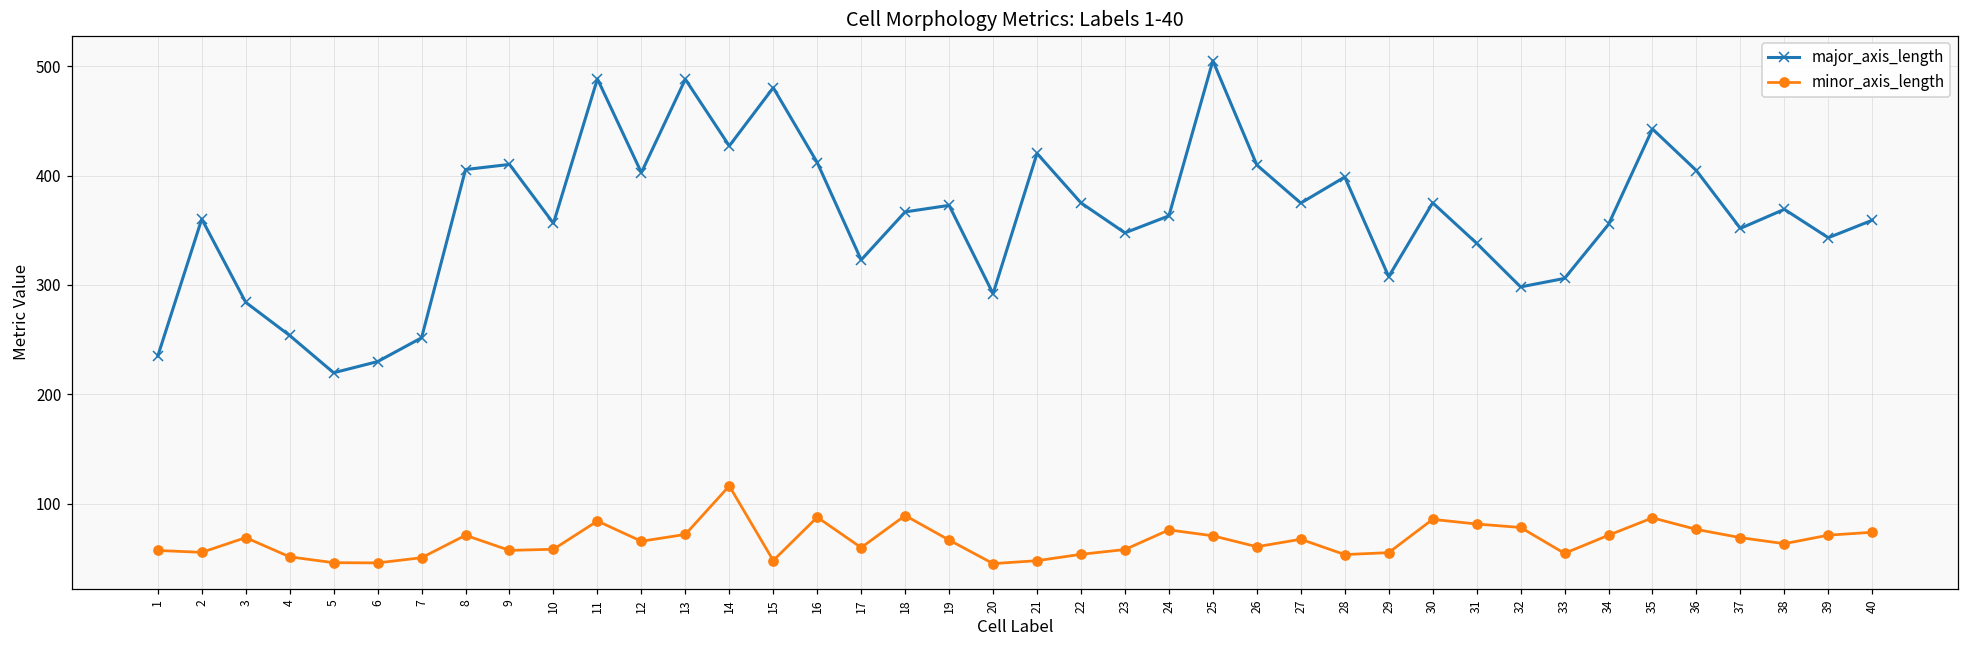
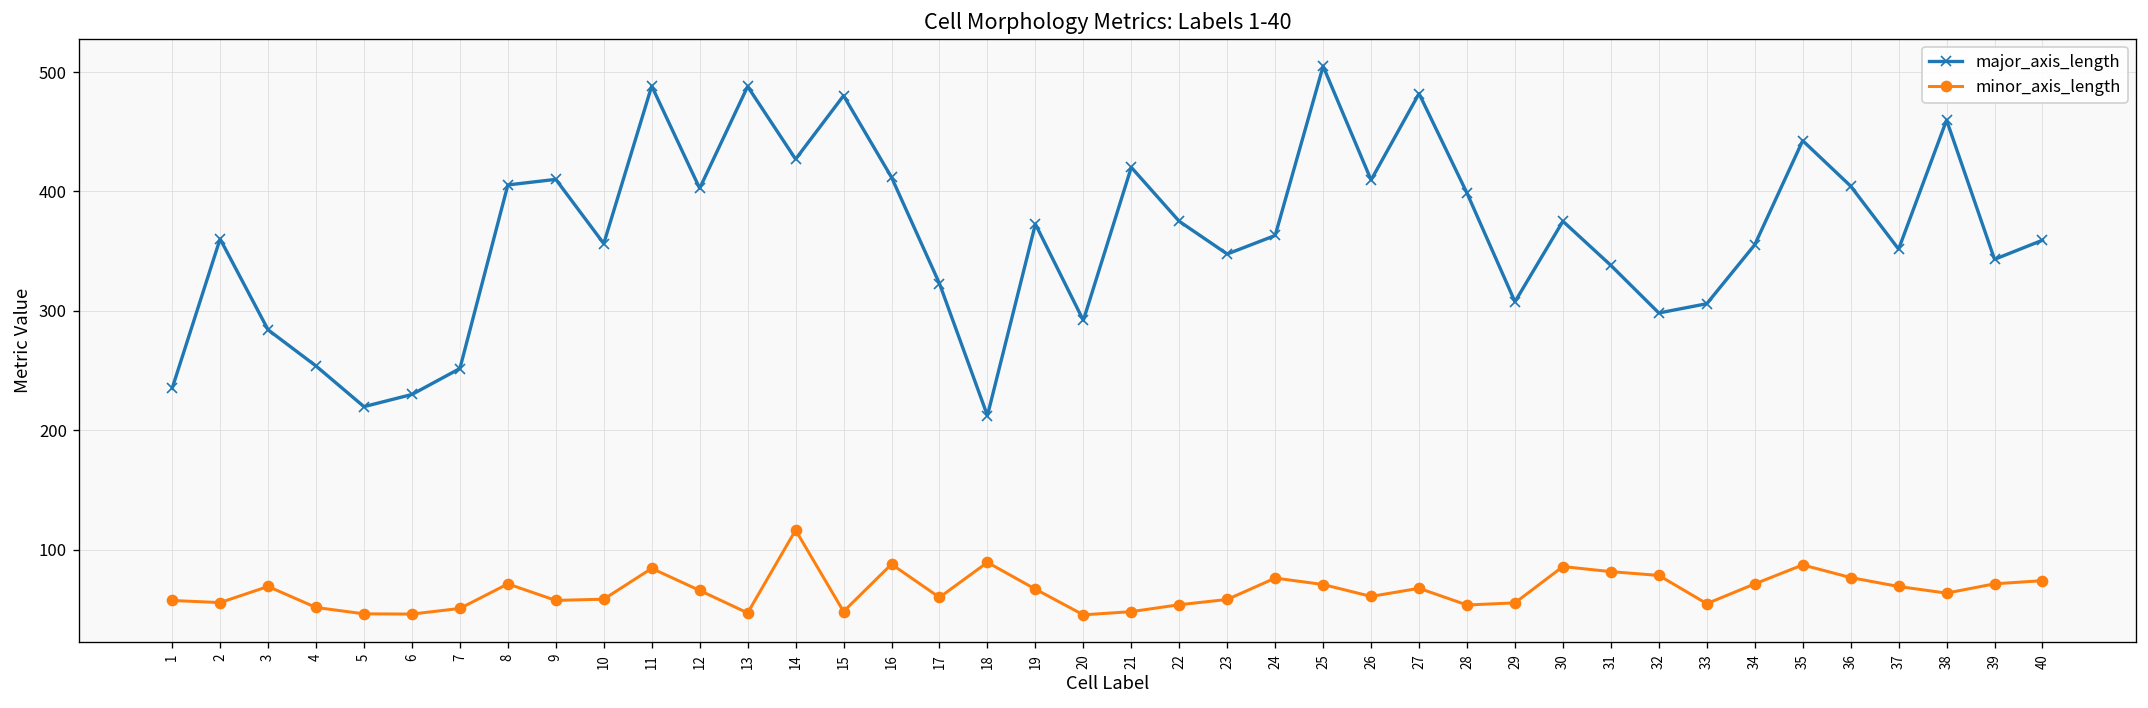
  {
    "major_axis_length": {
      "1": 240,
      "2": 360,
      "3": 280,
      "4": 250,
      "5": 220,
      "6": 230,
      "7": 250,
      "8": 410,
      "9": 410,
      "10": 360,
      "11": 490,
      "12": 400,
      "13": 490,
      "14": 430,
      "15": 480,
      "16": 410,
      "17": 320,
-     "18": 370,
+     "18": 210,
      "19": 370,
      "20": 290,
      "21": 420,
      "22": 380,
      "23": 350,
      "24": 360,
      "25": 500,
      "26": 410,
-     "27": 370,
+     "27": 480,
      "28": 400,
      "29": 310,
      "30": 380,
      "31": 340,
      "32": 300,
      "33": 310,
      "34": 360,
      "35": 440,
      "36": 400,
      "37": 350,
-     "38": 370,
+     "38": 460,
      "39": 340,
      "40": 360
    },
    "minor_axis_length": {
      "1": 60,
      "2": 60,
      "3": 70,
      "4": 50,
      "5": 50,
      "6": 50,
      "7": 50,
      "8": 70,
      "9": 60,
      "10": 60,
      "11": 80,
      "12": 70,
-     "13": 70,
+     "13": 50,
      "14": 120,
      "15": 50,
      "16": 90,
      "17": 60,
      "18": 90,
      "19": 70,
      "20": 50,
      "21": 50,
      "22": 50,
      "23": 60,
      "24": 80,
      "25": 70,
      "26": 60,
      "27": 70,
      "28": 50,
      "29": 60,
      "30": 90,
      "31": 80,
      "32": 80,
      "33": 50,
      "34": 70,
      "35": 90,
      "36": 80,
      "37": 70,
      "38": 60,
      "39": 70,
      "40": 70
    }
  }
